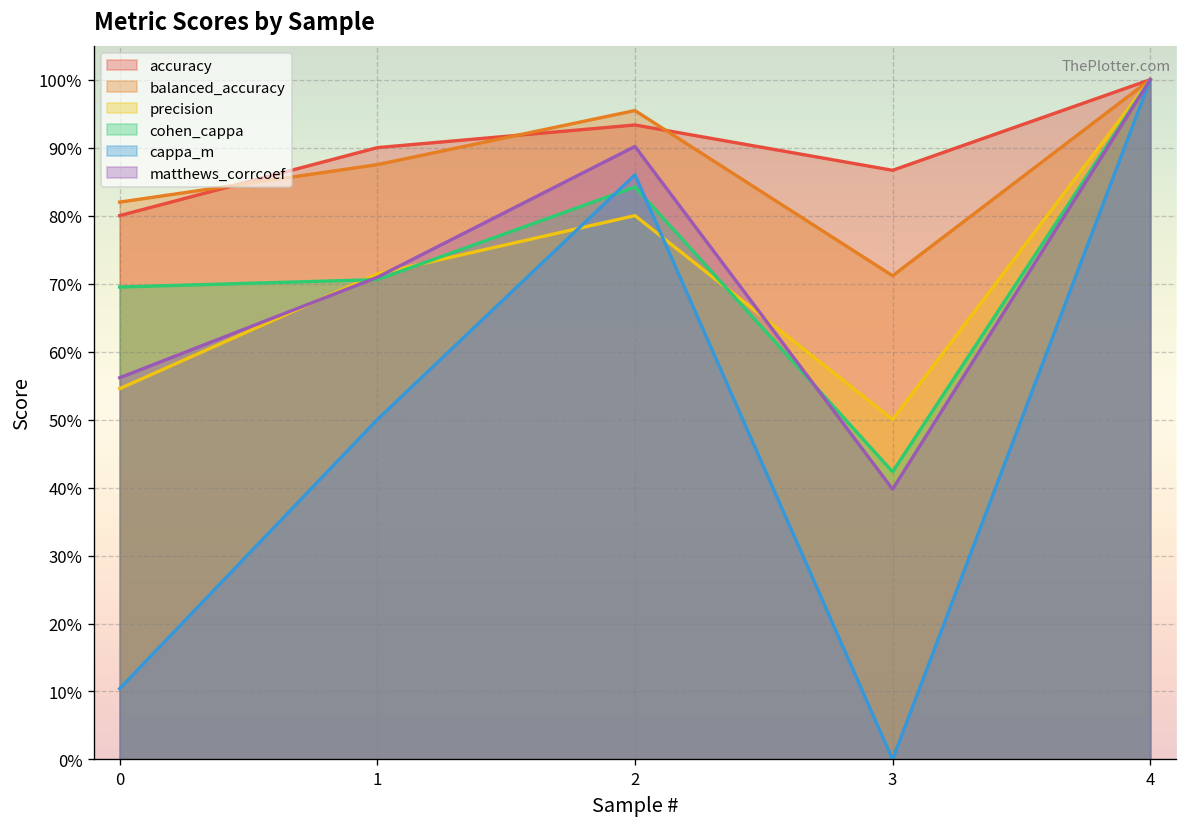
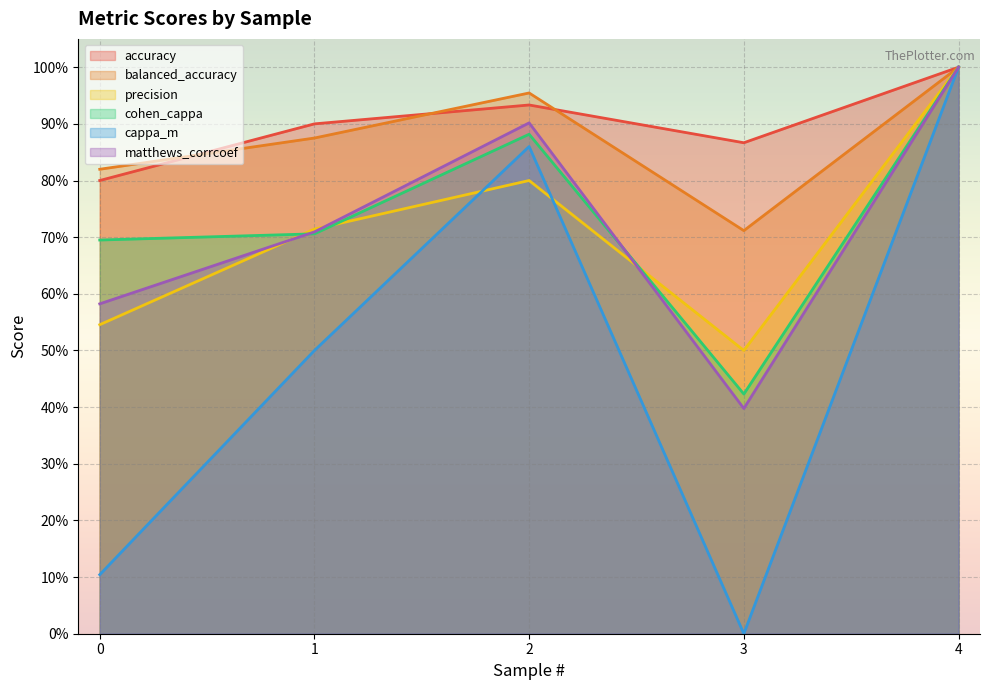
  {
    "cohen_cappa": {
      "0": "69%",
-     "2": "84%",
+     "2": "88%",
      "3": "42%"
    },
    "cappa_m": {
      "0": "10%",
      "1": "50%",
      "2": "86%",
      "3": "0%"
    },
    "matthews_corrcoef": {
-     "0": "56%",
+     "0": "58%",
      "2": "90%",
      "3": "40%"
    }
  }
